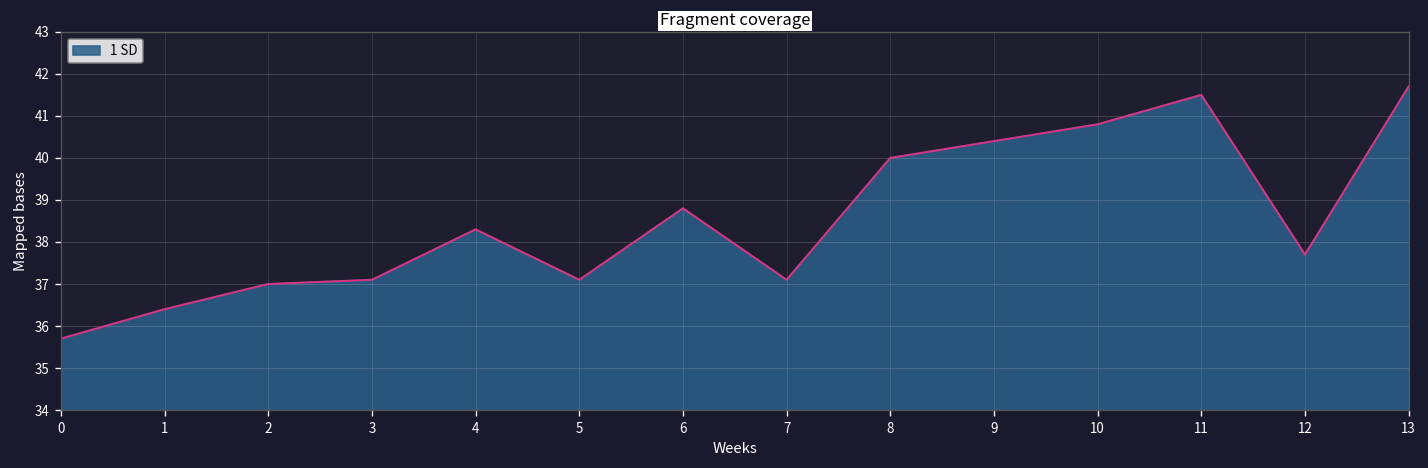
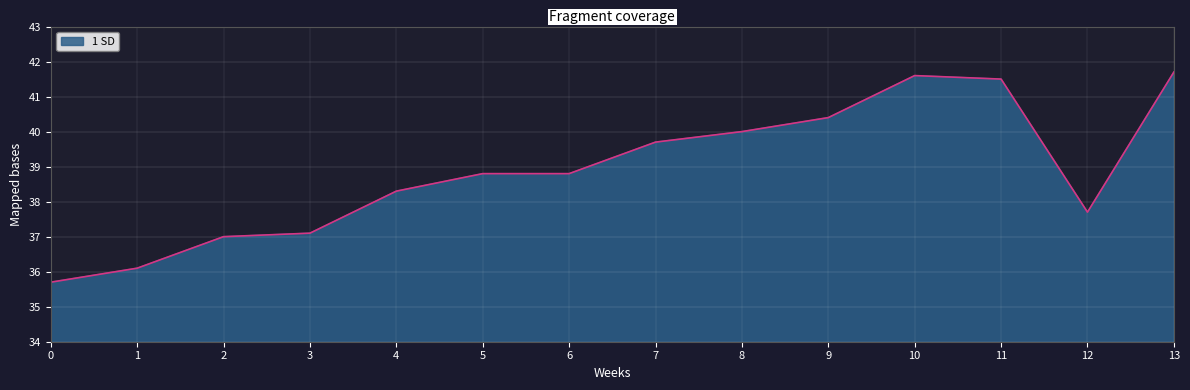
  {
    "0": 35.7,
-   "1": 36.4,
+   "1": 36.1,
    "2": 37.0,
    "3": 37.1,
    "4": 38.3,
-   "5": 37.1,
+   "5": 38.8,
    "6": 38.8,
-   "7": 37.1,
+   "7": 39.7,
    "8": 40.0,
    "9": 40.4,
-   "10": 40.8,
+   "10": 41.6,
    "11": 41.5,
    "12": 37.7,
    "13": 41.7
  }
